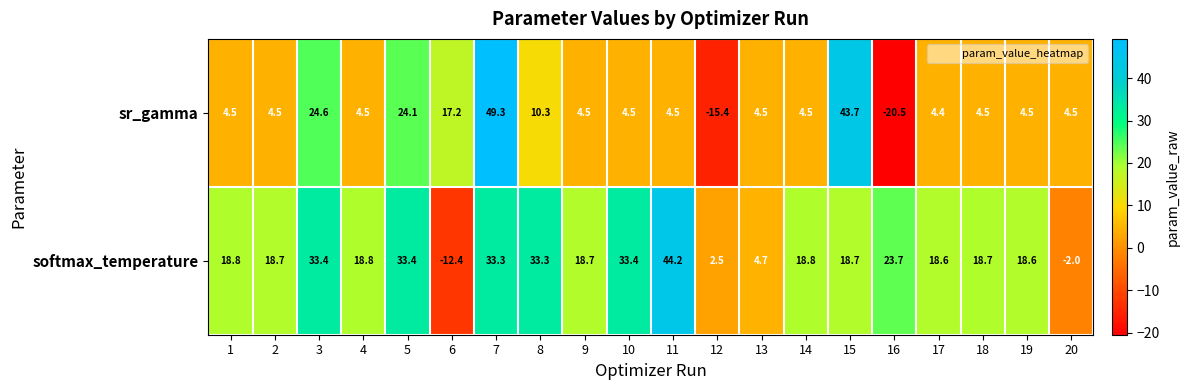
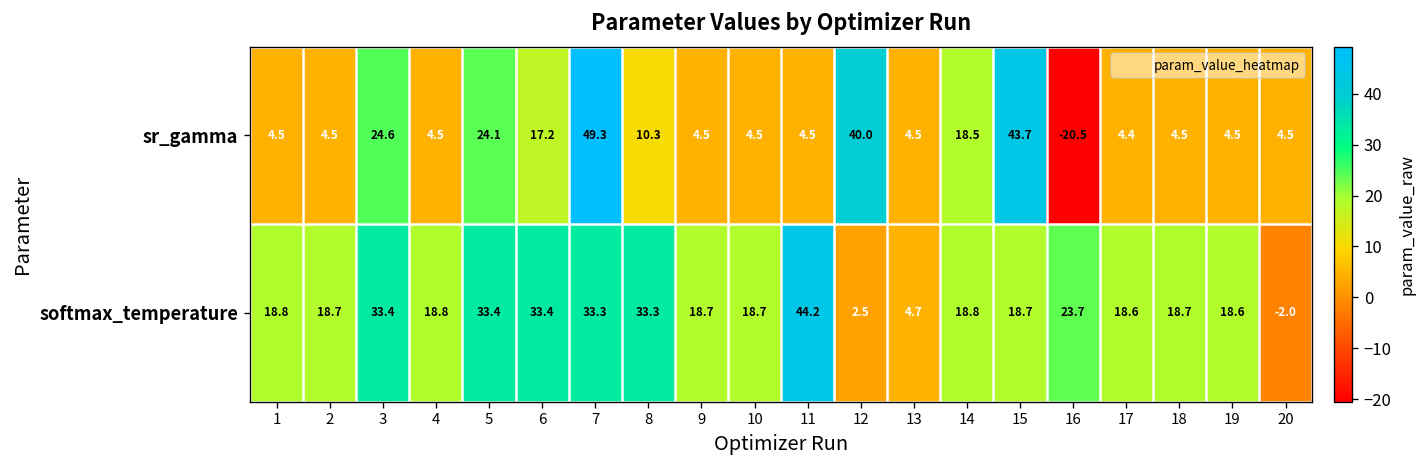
  {
    "sr_gamma": {
      "1": 4.5,
      "2": 4.5,
      "3": 24.6,
      "4": 4.5,
      "5": 24.1,
      "6": 17.2,
      "7": 49.3,
      "8": 10.3,
      "9": 4.5,
      "10": 4.5,
      "11": 4.5,
-     "12": -15.4,
+     "12": 40.0,
      "13": 4.5,
-     "14": 4.5,
+     "14": 18.5,
      "15": 43.7,
      "16": -20.5,
      "17": 4.4,
      "18": 4.5,
      "19": 4.5,
      "20": 4.5
    },
    "softmax_temperature": {
      "1": 18.8,
      "2": 18.7,
      "3": 33.4,
      "4": 18.8,
      "5": 33.4,
-     "6": -12.4,
+     "6": 33.4,
      "7": 33.3,
      "8": 33.3,
      "9": 18.7,
-     "10": 33.4,
+     "10": 18.7,
      "11": 44.2,
      "12": 2.5,
      "13": 4.7,
      "14": 18.8,
      "15": 18.7,
      "16": 23.7,
      "17": 18.6,
      "18": 18.7,
      "19": 18.6,
      "20": -2.0
    }
  }
